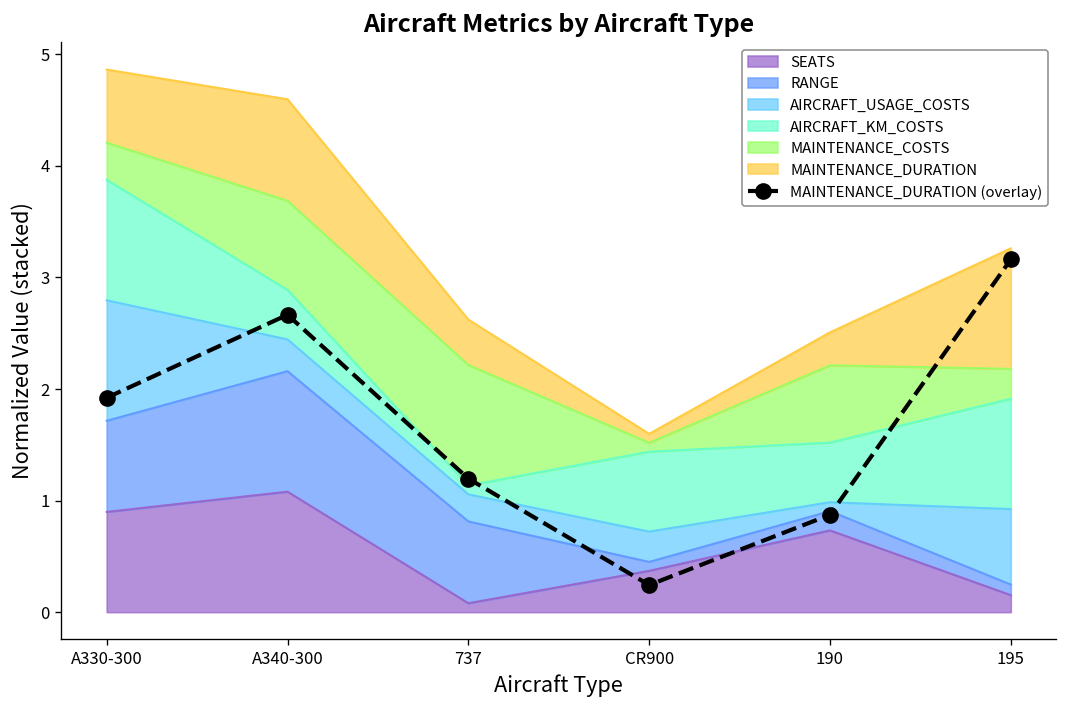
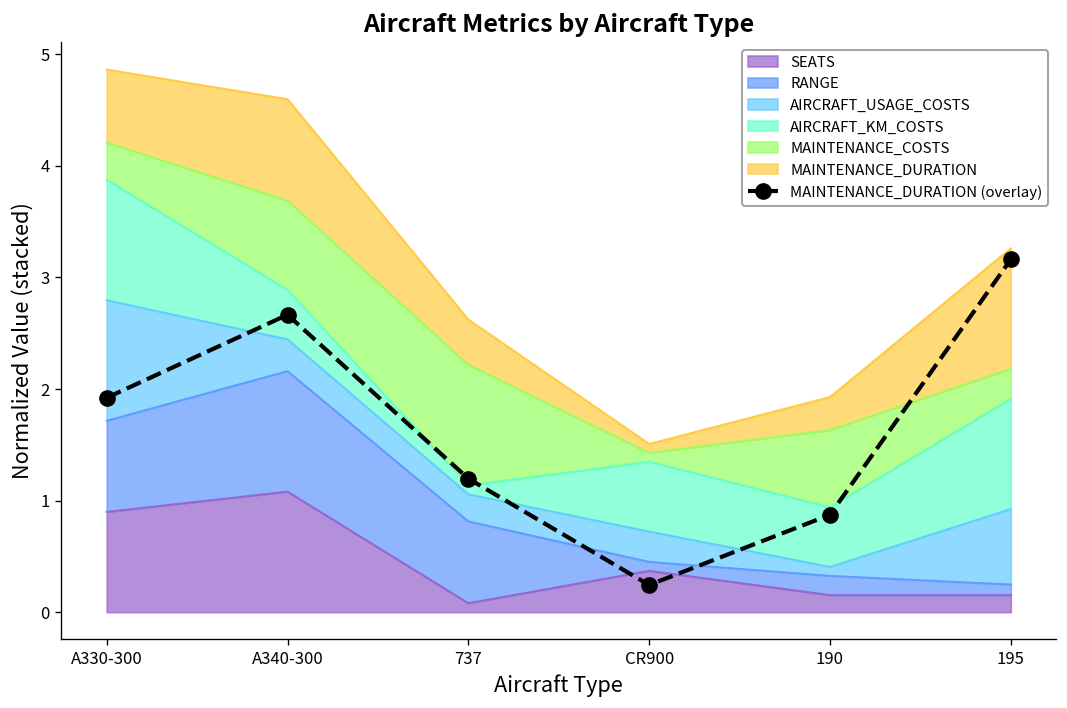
  {
    "SEATS": {
      "A330-300": 0.9,
      "A340-300": 1.1,
      "737": 0.1,
      "CR900": 0.4,
-     "190": 0.7,
+     "190": 0.2,
      "195": 0.2
    },
    "AIRCRAFT_KM_COSTS": {
      "A330-300": 1.1,
      "A340-300": 0.4,
      "737": 0.1,
-     "CR900": 0.7,
+     "CR900": 0.6,
      "190": 0.5,
      "195": 1.0
    },
    "MAINTENANCE_COSTS": {
      "A330-300": 0.3,
      "A340-300": 0.8,
      "737": 1.1,
      "CR900": 0.1,
      "190": 0.7,
      "195": 0.3
    },
    "MAINTENANCE_DURATION": {
      "A330-300": 0.7,
      "A340-300": 0.9,
      "737": 0.4,
      "CR900": 0.1,
      "190": 0.3,
      "195": 1.1
    },
    "MAINTENANCE_DURATION (overlay)": {
      "A330-300": 1.9,
      "A340-300": 2.7,
      "737": 1.2,
      "CR900": 0.2,
      "190": 0.9,
      "195": 3.2
    }
  }
